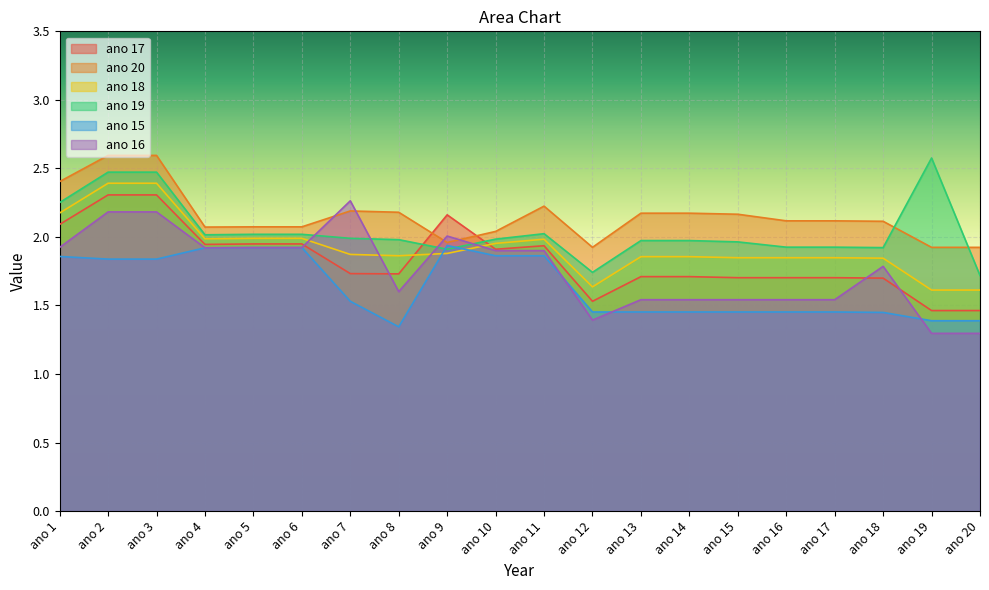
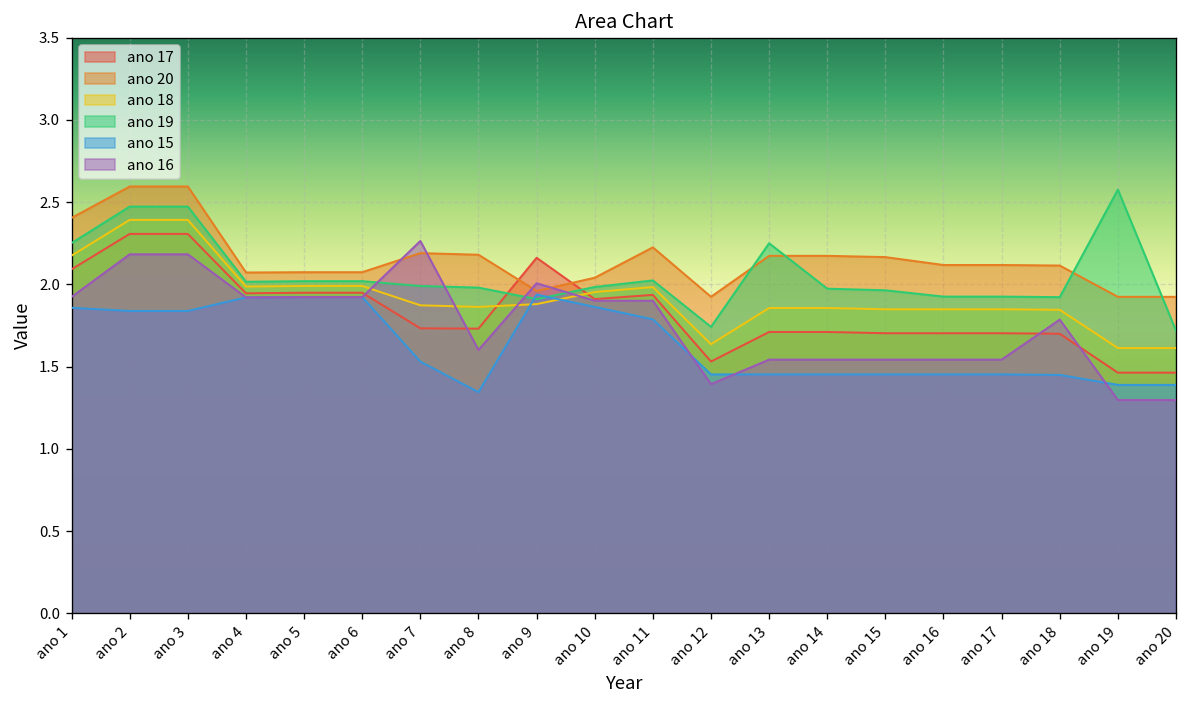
  {
    "ano 19": {
      "ano 1": 2.25,
      "ano 2": 2.47,
      "ano 3": 2.47,
      "ano 4": 2.02,
      "ano 5": 2.02,
      "ano 6": 2.02,
      "ano 7": 1.99,
      "ano 8": 1.98,
      "ano 9": 1.91,
      "ano 10": 1.98,
      "ano 11": 2.02,
      "ano 12": 1.74,
-     "ano 13": 1.97,
+     "ano 13": 2.25,
      "ano 14": 1.97,
      "ano 15": 1.96,
      "ano 16": 1.93,
      "ano 17": 1.93,
      "ano 18": 1.92,
      "ano 19": 2.58,
      "ano 20": 1.72
    },
    "ano 15": {
      "ano 1": 1.86,
      "ano 2": 1.84,
      "ano 3": 1.84,
      "ano 7": 1.53,
      "ano 8": 1.34,
      "ano 9": 1.94,
      "ano 10": 1.86,
-     "ano 11": 1.86,
+     "ano 11": 1.79,
      "ano 12": 1.45,
      "ano 13": 1.45,
      "ano 14": 1.45,
      "ano 15": 1.45,
      "ano 16": 1.45,
      "ano 17": 1.45,
      "ano 18": 1.45,
      "ano 19": 1.39,
      "ano 20": 1.39
    },
    "ano 16": {
      "ano 1": 1.92,
      "ano 2": 2.18,
      "ano 3": 2.18,
      "ano 7": 2.26,
      "ano 8": 1.60,
      "ano 9": 2.01,
      "ano 11": 1.90,
      "ano 12": 1.39,
      "ano 13": 1.54,
      "ano 14": 1.54,
      "ano 15": 1.54,
      "ano 16": 1.54,
      "ano 17": 1.54,
      "ano 18": 1.79,
      "ano 19": 1.30,
      "ano 20": 1.30
    }
  }
